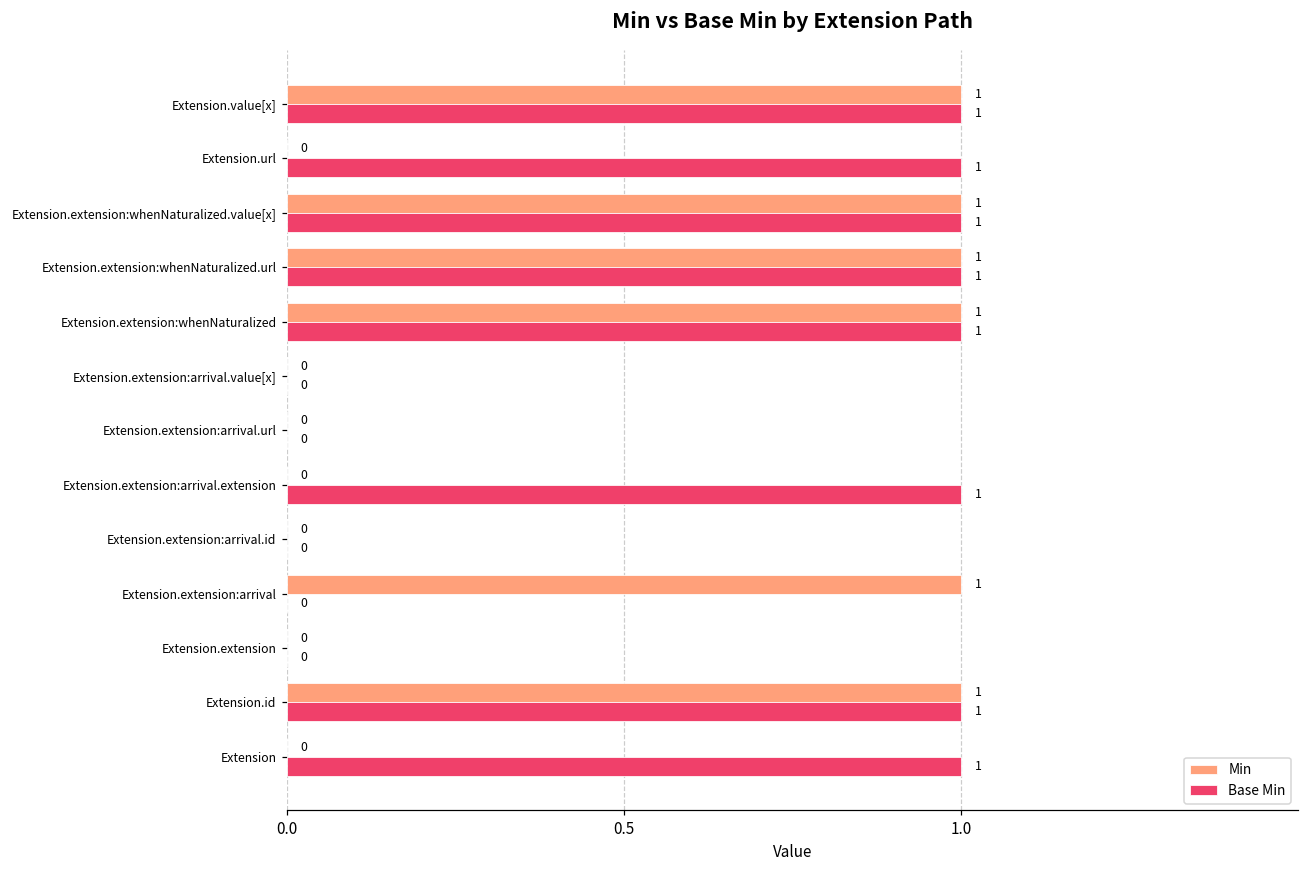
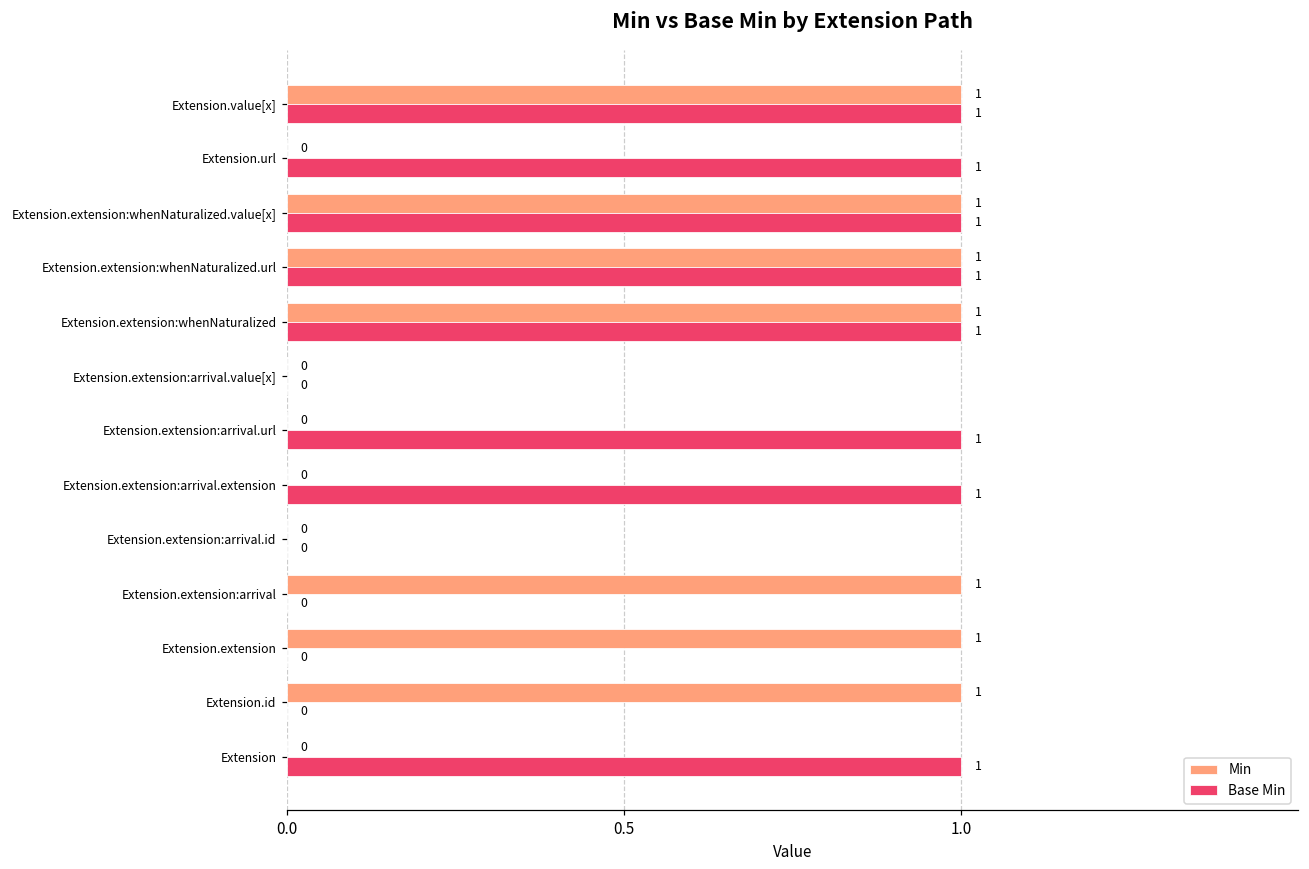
  {
    "Min": {
      "Extension.value[x]": 1,
      "Extension.url": 0,
      "Extension.extension:whenNaturalized.value[x]": 1,
      "Extension.extension:whenNaturalized.url": 1,
      "Extension.extension:whenNaturalized": 1,
      "Extension.extension:arrival.value[x]": 0,
      "Extension.extension:arrival.url": 0,
      "Extension.extension:arrival.extension": 0,
      "Extension.extension:arrival.id": 0,
      "Extension.extension:arrival": 1,
-     "Extension.extension": 0,
+     "Extension.extension": 1,
      "Extension.id": 1,
      "Extension": 0
    },
    "Base Min": {
      "Extension.value[x]": 1,
      "Extension.url": 1,
      "Extension.extension:whenNaturalized.value[x]": 1,
      "Extension.extension:whenNaturalized.url": 1,
      "Extension.extension:whenNaturalized": 1,
      "Extension.extension:arrival.value[x]": 0,
-     "Extension.extension:arrival.url": 0,
+     "Extension.extension:arrival.url": 1,
      "Extension.extension:arrival.extension": 1,
      "Extension.extension:arrival.id": 0,
      "Extension.extension:arrival": 0,
      "Extension.extension": 0,
-     "Extension.id": 1,
+     "Extension.id": 0,
      "Extension": 1
    }
  }
